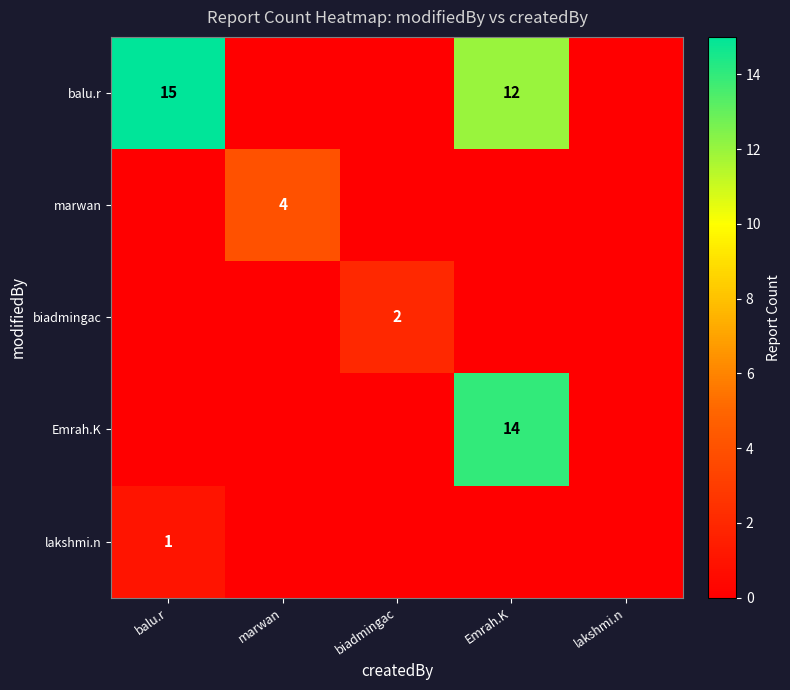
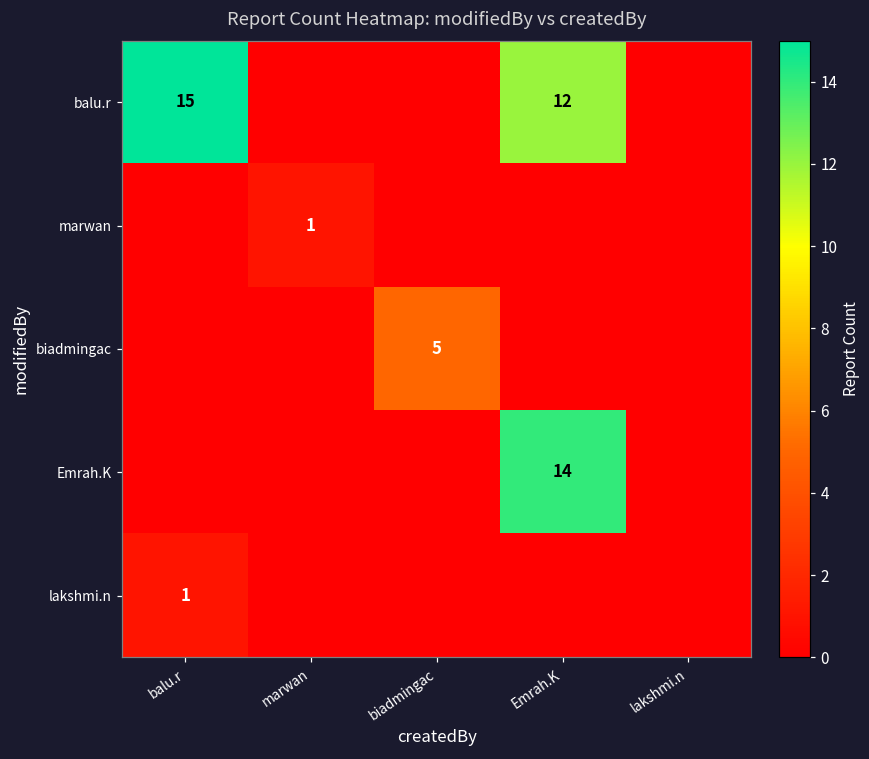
  {
    "balu.r": {
      "balu.r": 15,
      "Emrah.K": 12
    },
    "marwan": {
-     "marwan": 4
+     "marwan": 1
    },
    "biadmingac": {
-     "biadmingac": 2
+     "biadmingac": 5
    },
    "Emrah.K": {
      "Emrah.K": 14
    },
    "lakshmi.n": {
      "balu.r": 1
    }
  }
